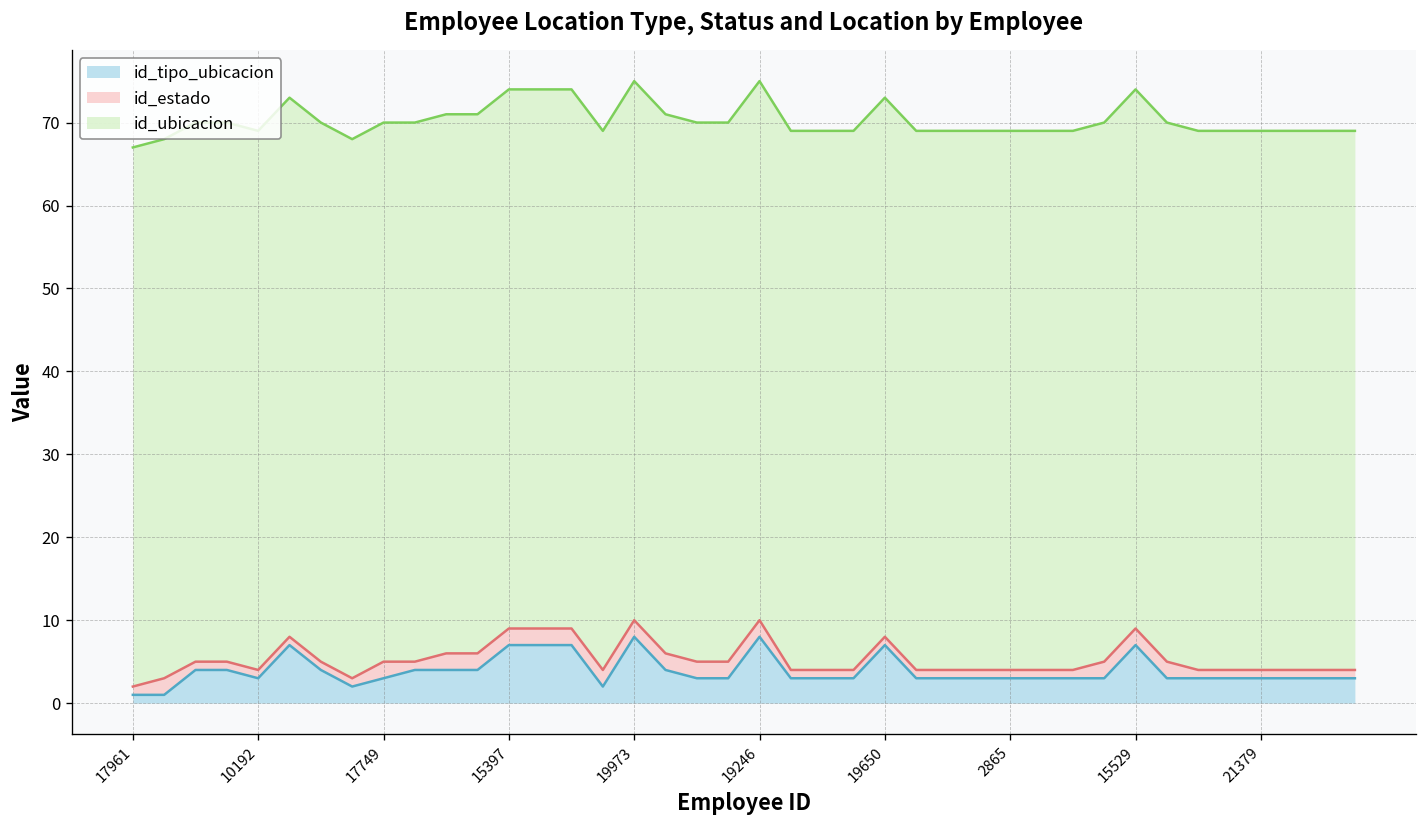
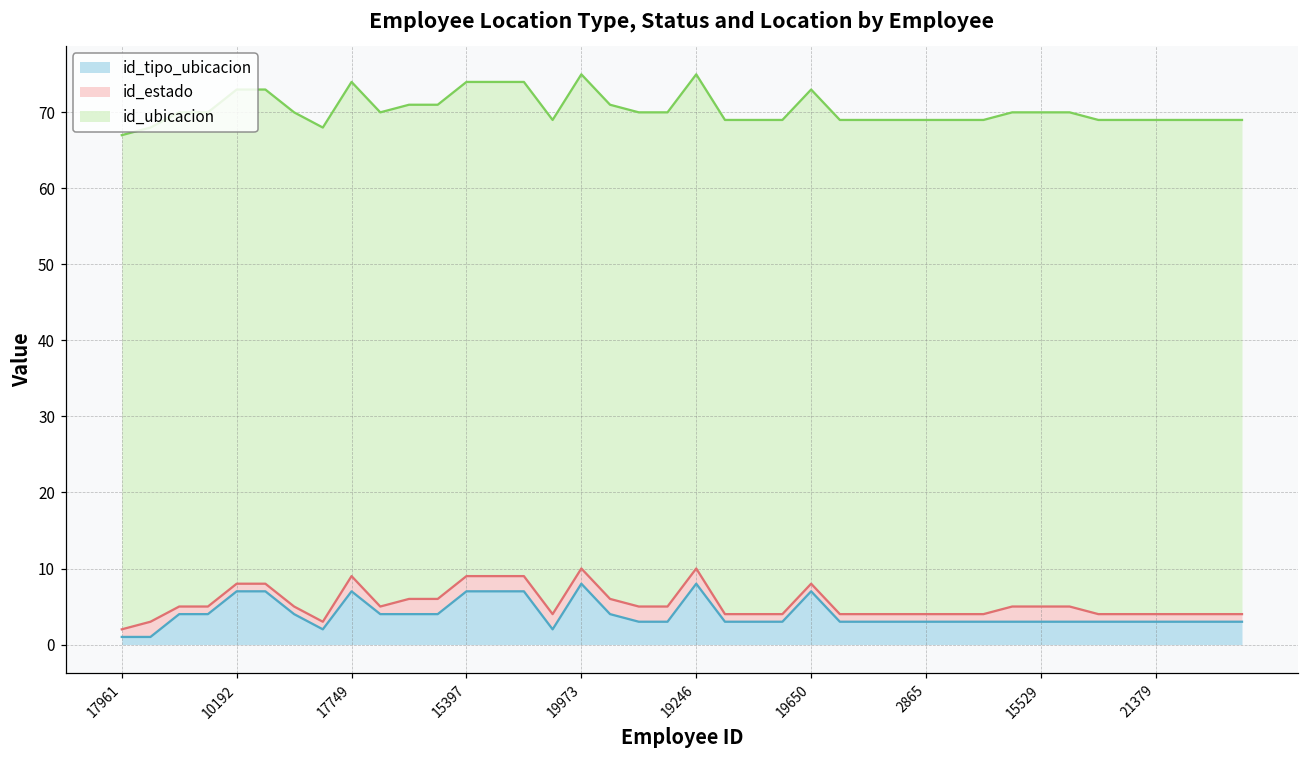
  {
    "id_tipo_ubicacion": {
      "17961": 1,
-     "10192": 3,
-     "17749": 3,
+     "10192": 7,
+     "17749": 7,
      "15397": 7,
      "19973": 8,
      "19246": 8,
      "19650": 7,
      "2865": 3,
-     "15529": 7,
+     "15529": 3,
      "21379": 3
    }
  }
